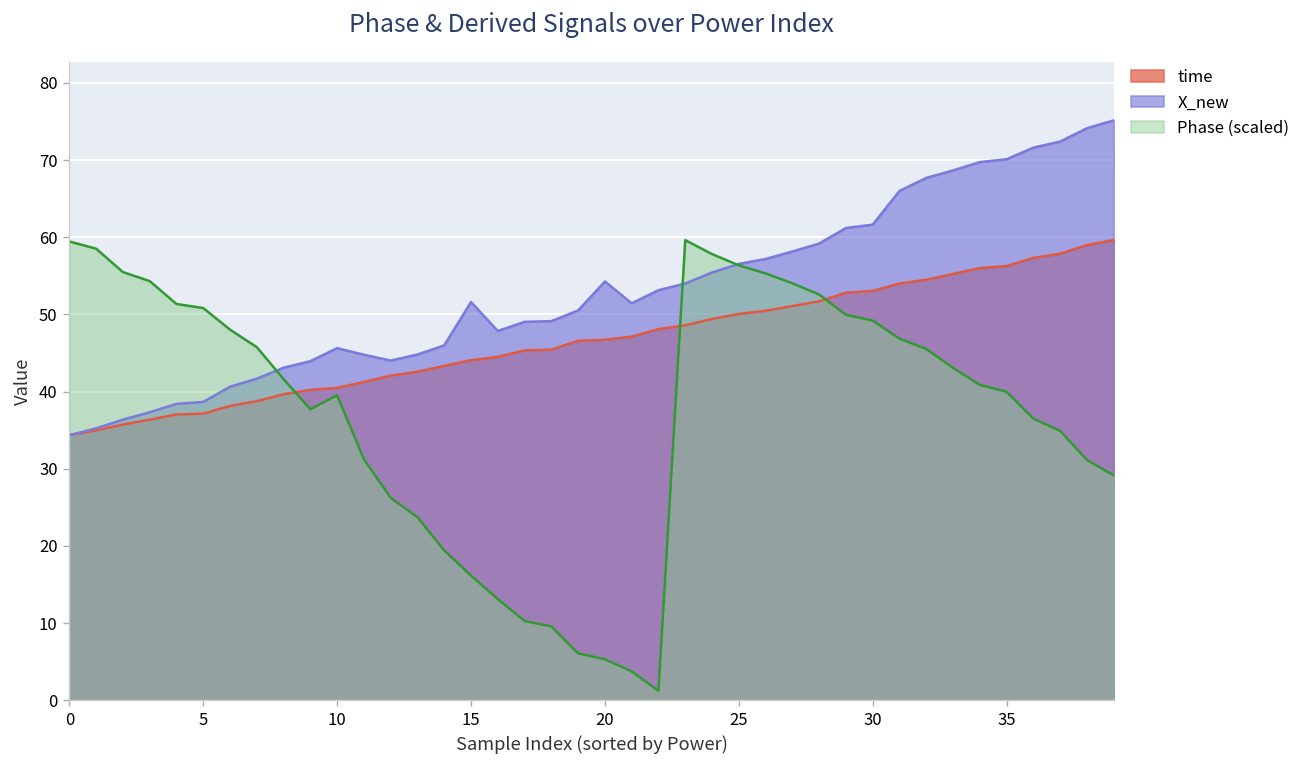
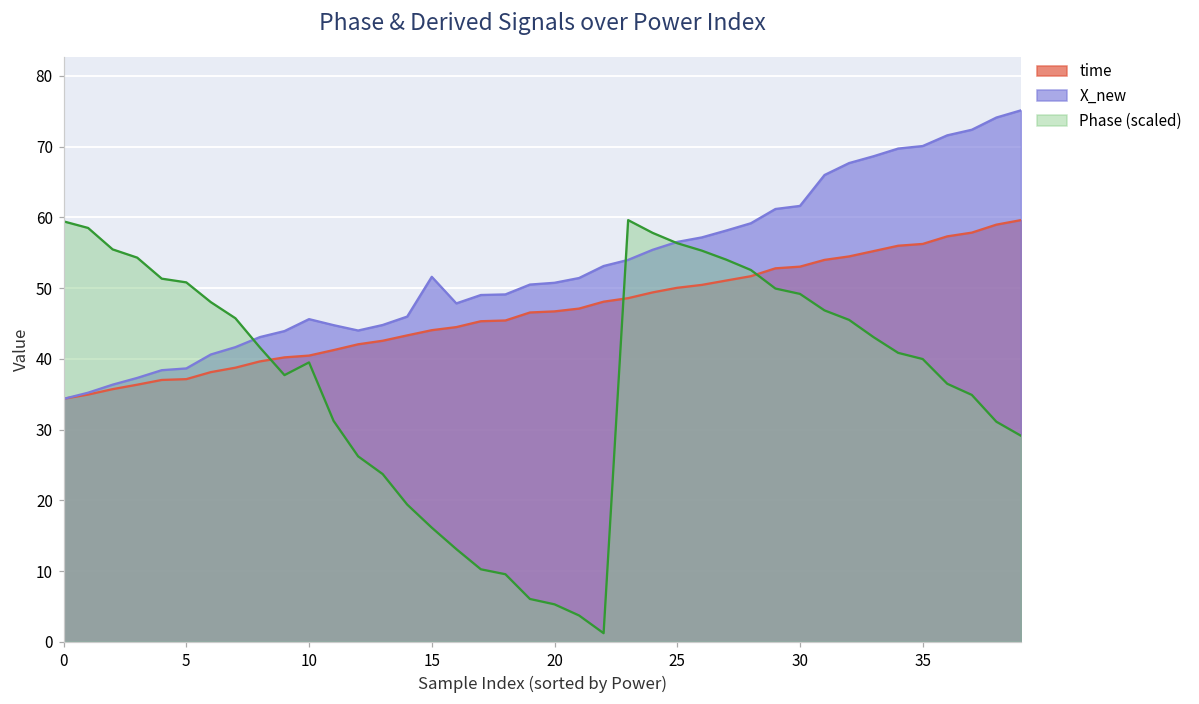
  {
    "time": {
      "5": 37,
      "10": 40,
      "15": 44,
      "20": 47,
      "25": 50,
      "30": 53,
      "35": 56
    },
    "X_new": {
      "5": 39,
      "10": 46,
      "15": 52,
-     "20": 54,
+     "20": 51,
      "30": 62,
      "35": 70
    },
    "Phase (scaled)": {
      "0": 59,
      "5": 51,
      "10": 40,
      "15": 16,
      "20": 5,
      "30": 49,
      "35": 40
    }
  }
